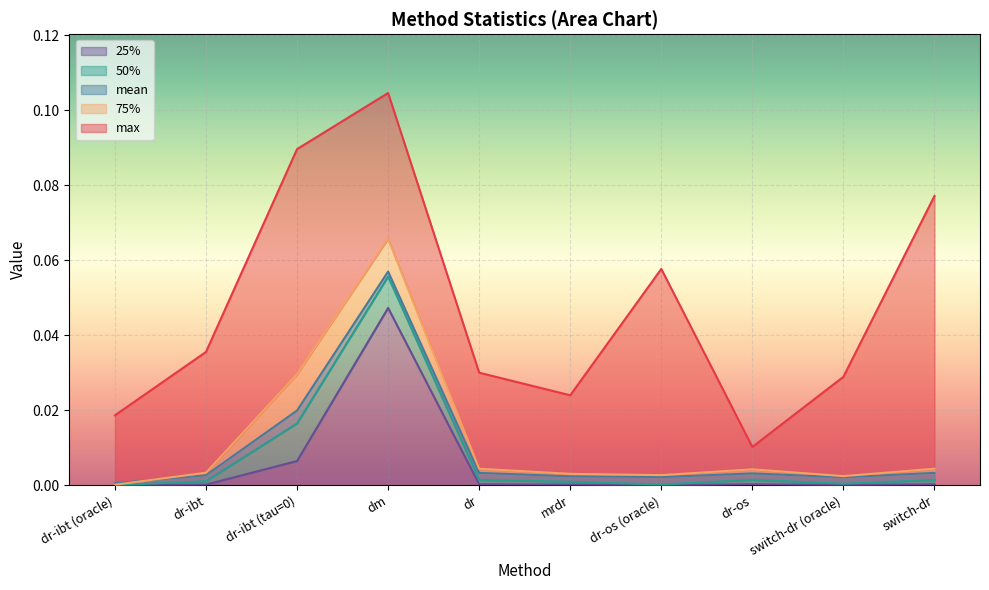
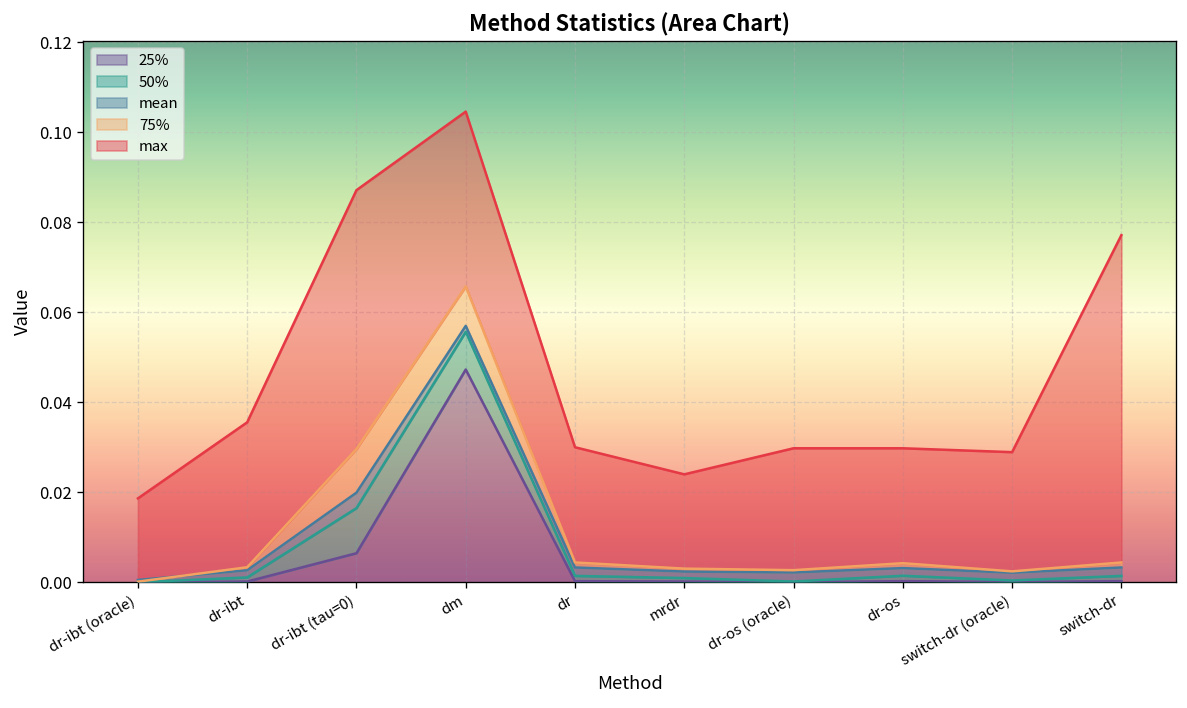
  {
    "max": {
      "dr-ibt (oracle)": 0.019,
      "dr-ibt": 0.036,
-     "dr-ibt (tau=0)": 0.090,
+     "dr-ibt (tau=0)": 0.087,
      "dm": 0.105,
      "dr": 0.030,
      "mrdr": 0.024,
-     "dr-os (oracle)": 0.058,
-     "dr-os": 0.010,
+     "dr-os (oracle)": 0.030,
+     "dr-os": 0.030,
      "switch-dr (oracle)": 0.029,
      "switch-dr": 0.077
    }
  }
